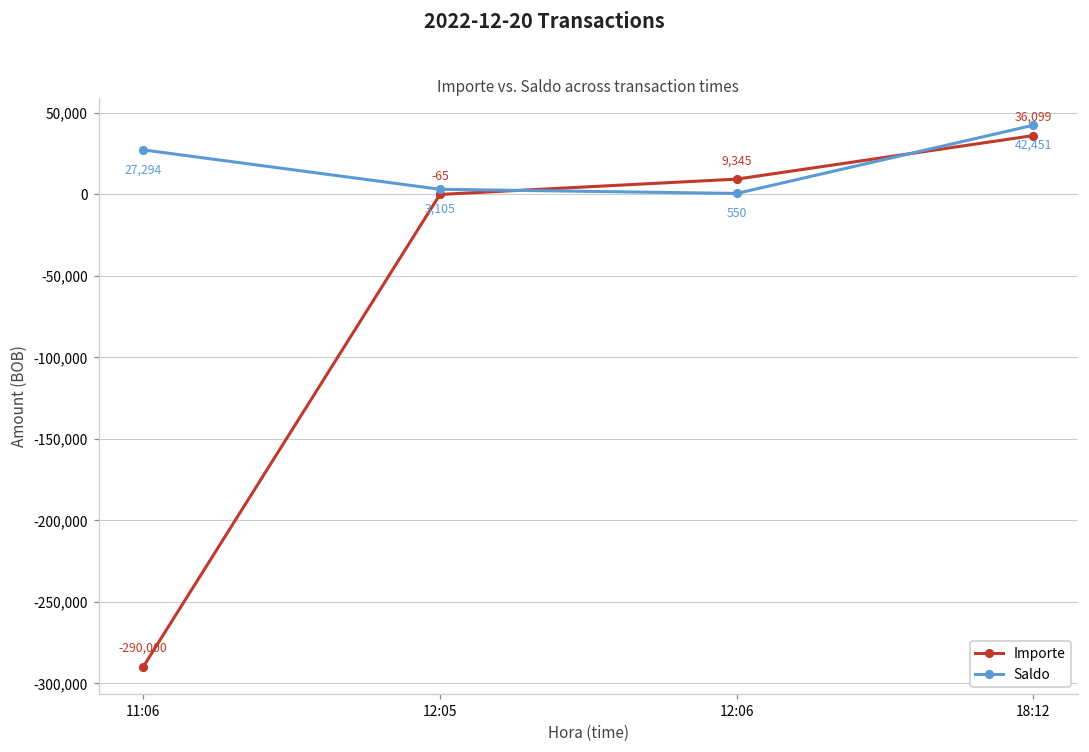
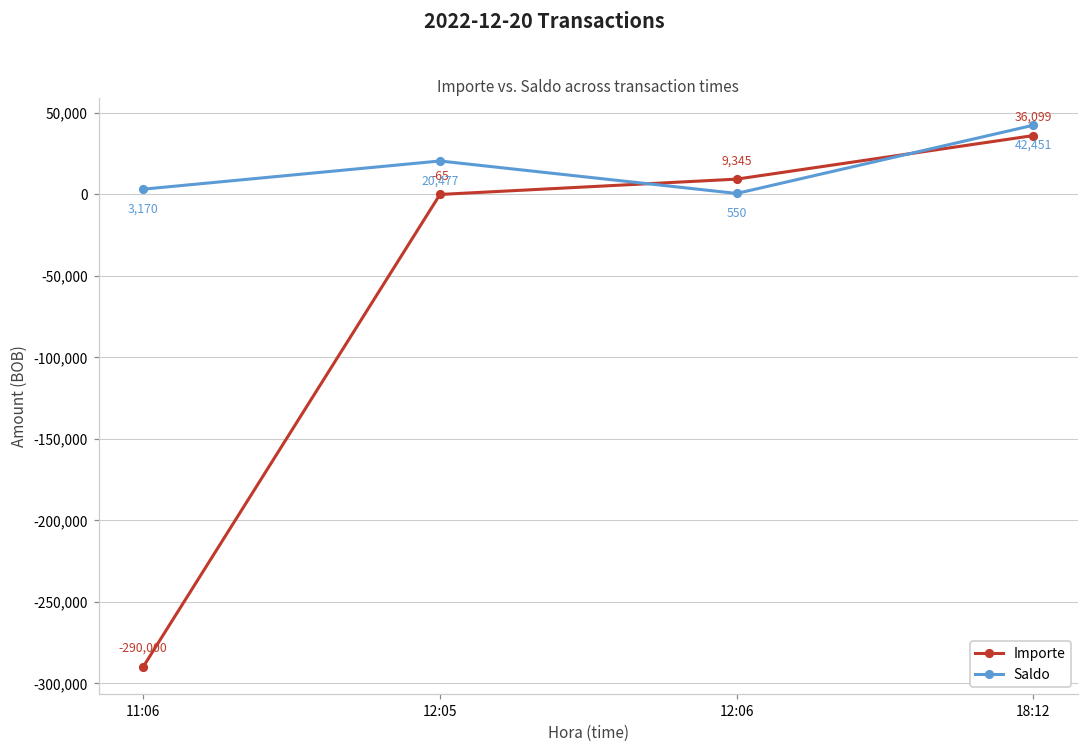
  {
    "Importe": {
      "11:06": "-290,000",
      "12:05": "-65",
      "12:06": "9,345",
      "18:12": "36,099"
    },
    "Saldo": {
-     "11:06": "27,294",
-     "12:05": "3,105",
+     "11:06": "3,170",
+     "12:05": "20,477",
      "12:06": "550",
      "18:12": "42,451"
    }
  }
